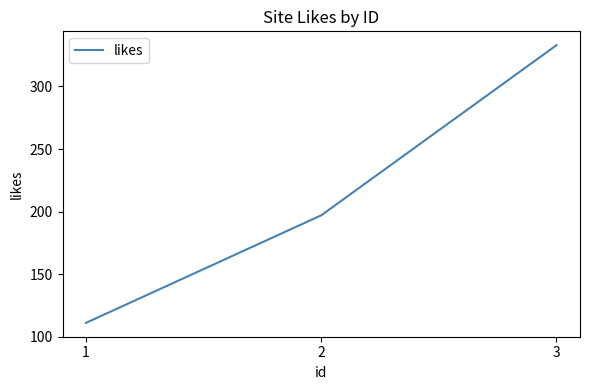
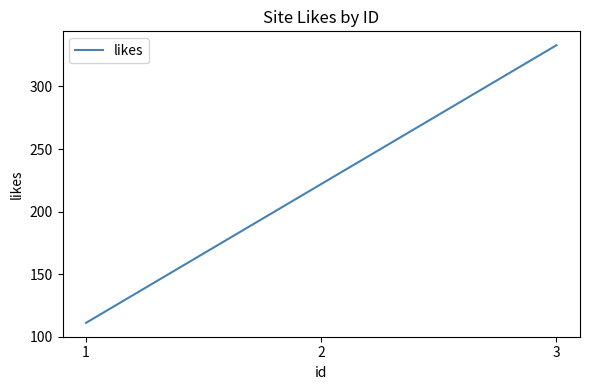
  {
    "1": 111,
-   "2": 197,
+   "2": 222,
    "3": 333
  }
